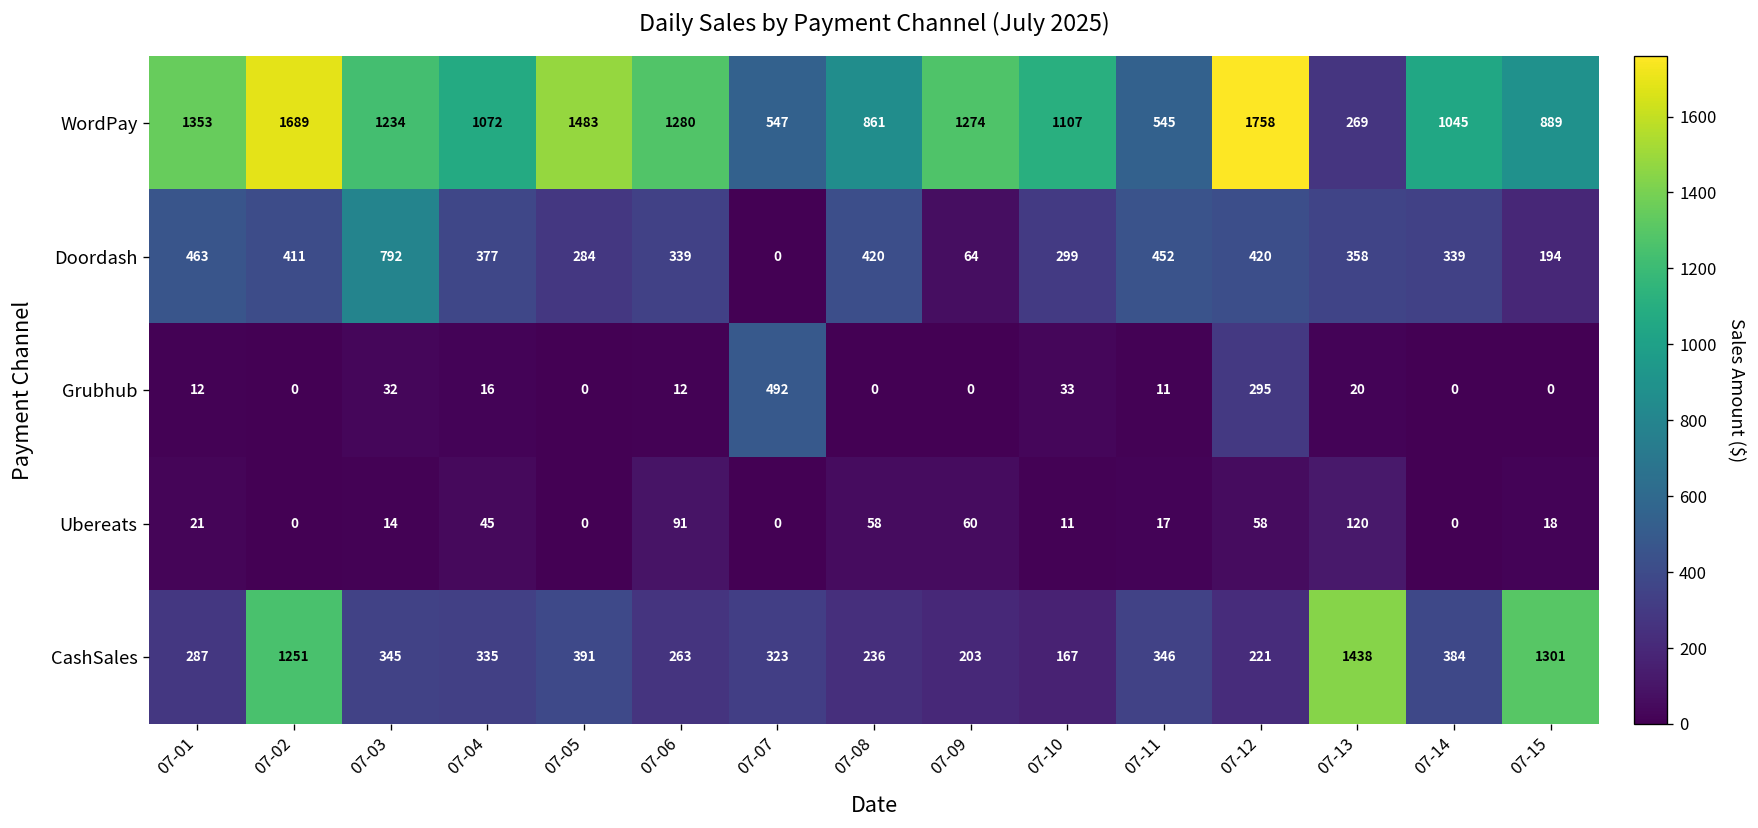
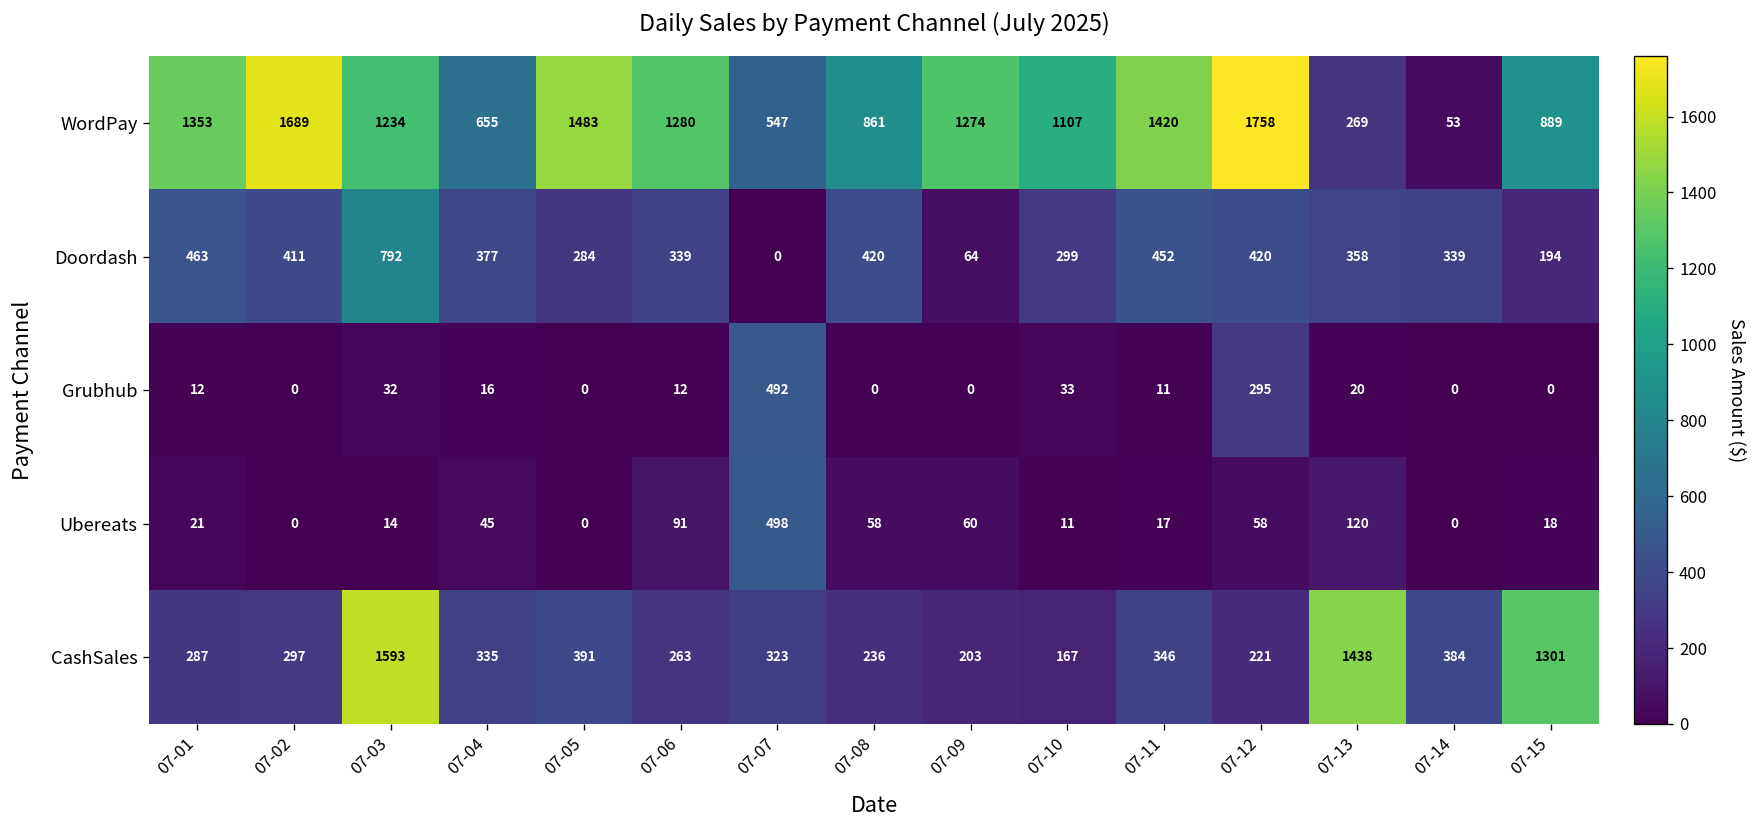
  {
    "WordPay": {
      "07-01": 1353,
      "07-02": 1689,
      "07-03": 1234,
-     "07-04": 1072,
+     "07-04": 655,
      "07-05": 1483,
      "07-06": 1280,
      "07-07": 547,
      "07-08": 861,
      "07-09": 1274,
      "07-10": 1107,
-     "07-11": 545,
+     "07-11": 1420,
      "07-12": 1758,
      "07-13": 269,
-     "07-14": 1045,
+     "07-14": 53,
      "07-15": 889
    },
    "Doordash": {
      "07-01": 463,
      "07-02": 411,
      "07-03": 792,
      "07-04": 377,
      "07-05": 284,
      "07-06": 339,
      "07-07": 0,
      "07-08": 420,
      "07-09": 64,
      "07-10": 299,
      "07-11": 452,
      "07-12": 420,
      "07-13": 358,
      "07-14": 339,
      "07-15": 194
    },
    "Grubhub": {
      "07-01": 12,
      "07-02": 0,
      "07-03": 32,
      "07-04": 16,
      "07-05": 0,
      "07-06": 12,
      "07-07": 492,
      "07-08": 0,
      "07-09": 0,
      "07-10": 33,
      "07-11": 11,
      "07-12": 295,
      "07-13": 20,
      "07-14": 0,
      "07-15": 0
    },
    "Ubereats": {
      "07-01": 21,
      "07-02": 0,
      "07-03": 14,
      "07-04": 45,
      "07-05": 0,
      "07-06": 91,
-     "07-07": 0,
+     "07-07": 498,
      "07-08": 58,
      "07-09": 60,
      "07-10": 11,
      "07-11": 17,
      "07-12": 58,
      "07-13": 120,
      "07-14": 0,
      "07-15": 18
    },
    "CashSales": {
      "07-01": 287,
-     "07-02": 1251,
-     "07-03": 345,
+     "07-02": 297,
+     "07-03": 1593,
      "07-04": 335,
      "07-05": 391,
      "07-06": 263,
      "07-07": 323,
      "07-08": 236,
      "07-09": 203,
      "07-10": 167,
      "07-11": 346,
      "07-12": 221,
      "07-13": 1438,
      "07-14": 384,
      "07-15": 1301
    }
  }
